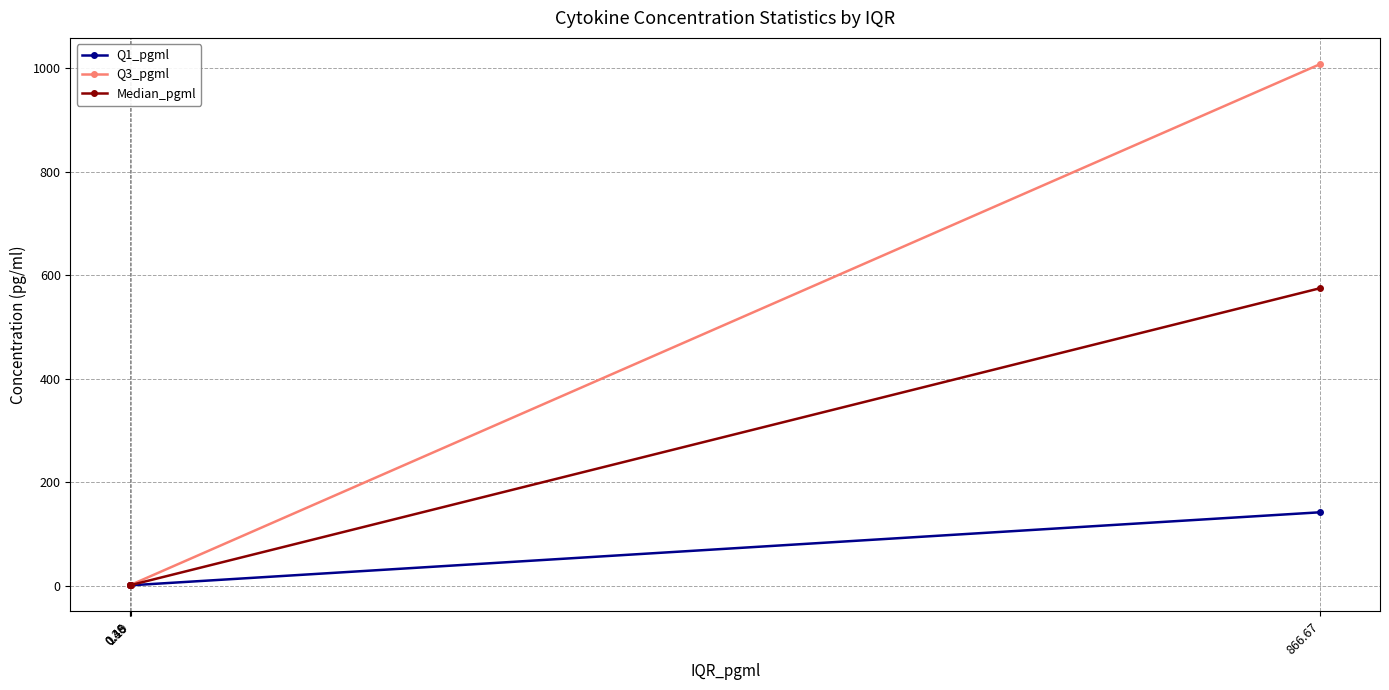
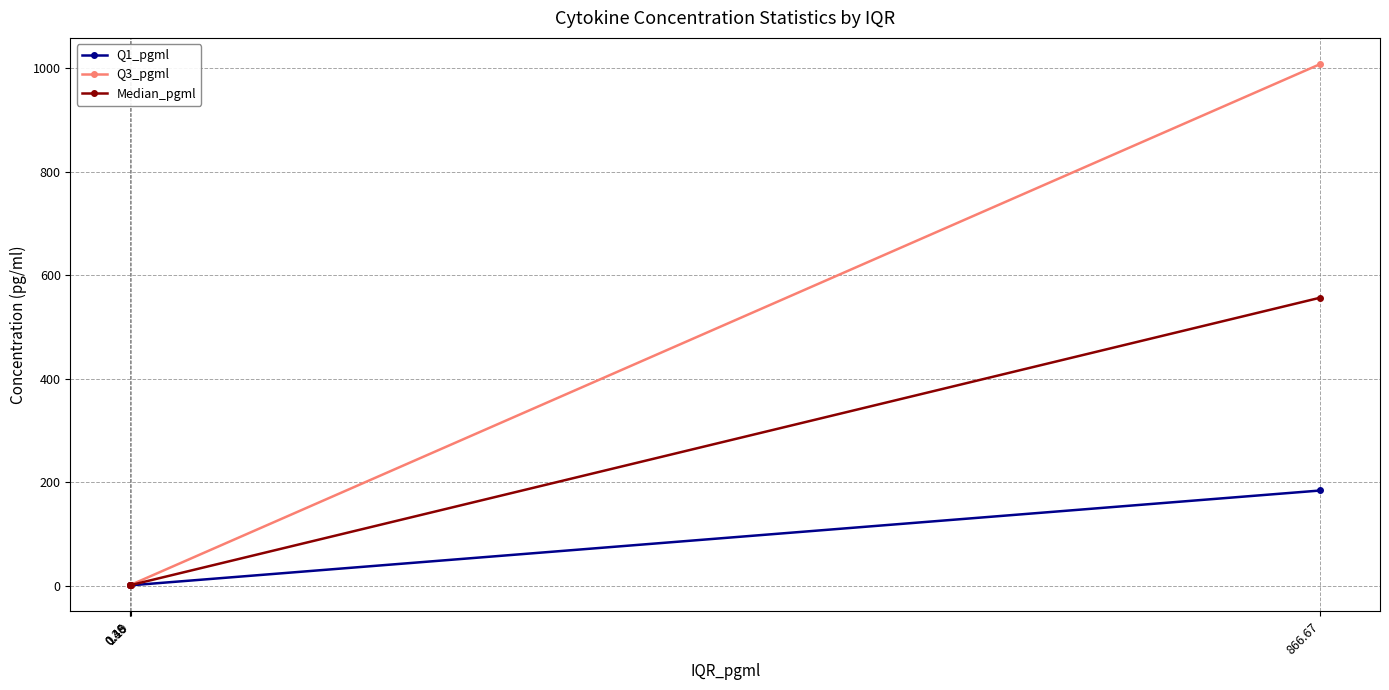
  {
    "Q1_pgml": {
-     "866.67": 140
+     "866.67": 180
    },
    "Q3_pgml": {
      "866.67": 1010
    },
    "Median_pgml": {
-     "866.67": 580
+     "866.67": 560
    }
  }
